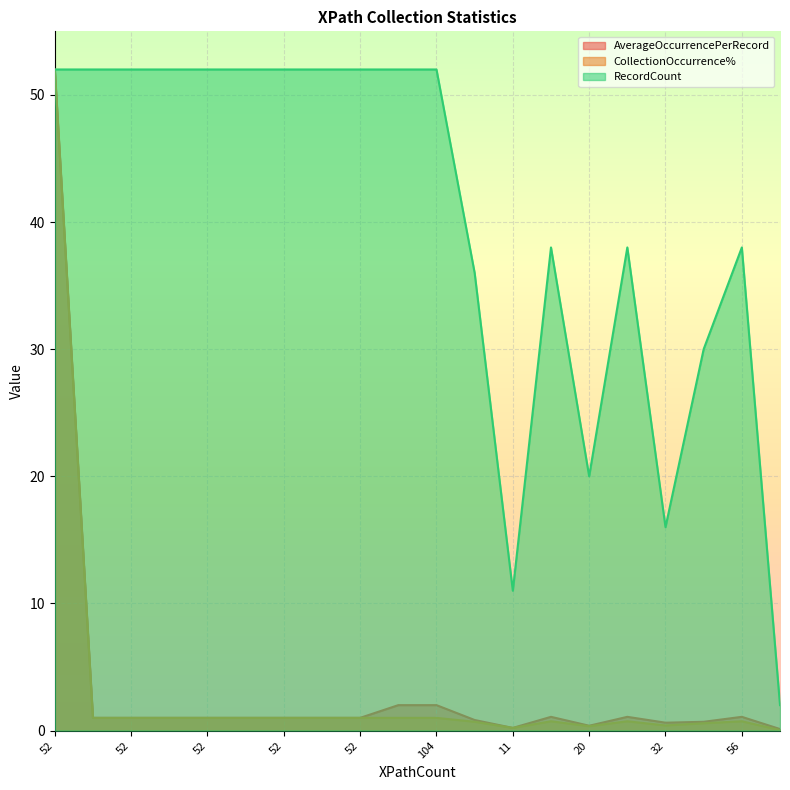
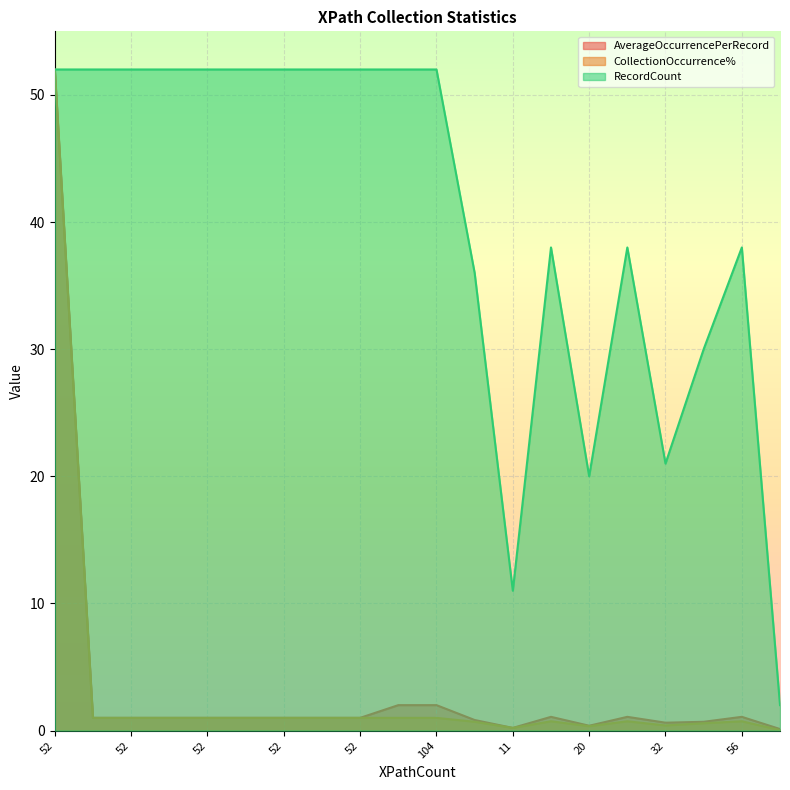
  {
    "RecordCount": {
      "104": 52,
      "20": 20,
-     "32": 16,
+     "32": 21,
      "56": 38
    }
  }
